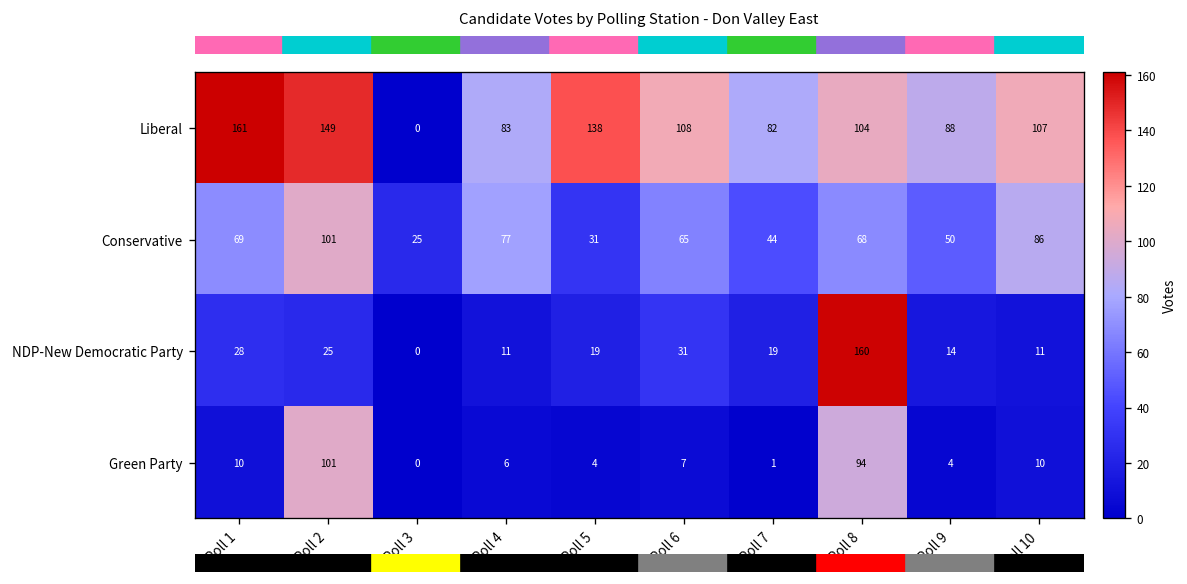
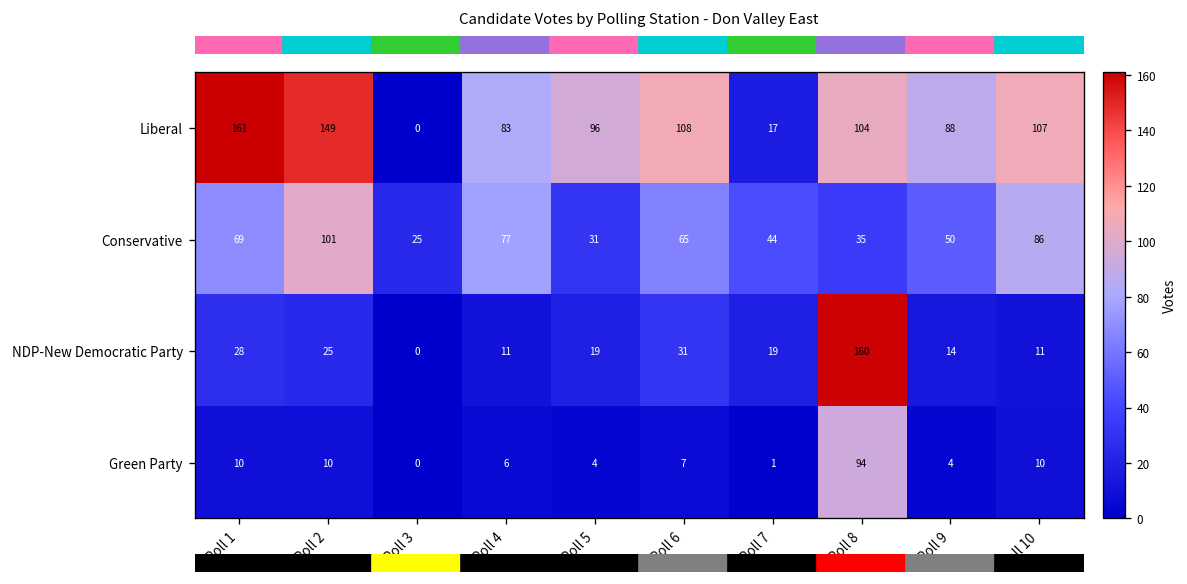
  {
    "Liberal": {
      "Poll 1": 161,
      "Poll 2": 149,
      "Poll 3": 0,
      "Poll 4": 83,
-     "Poll 5": 138,
+     "Poll 5": 96,
      "Poll 6": 108,
-     "Poll 7": 82,
+     "Poll 7": 17,
      "Poll 8": 104,
      "Poll 9": 88,
      "Poll 10": 107
    },
    "Conservative": {
      "Poll 1": 69,
      "Poll 2": 101,
      "Poll 3": 25,
      "Poll 4": 77,
      "Poll 5": 31,
      "Poll 6": 65,
      "Poll 7": 44,
-     "Poll 8": 68,
+     "Poll 8": 35,
      "Poll 9": 50,
      "Poll 10": 86
    },
    "NDP-New Democratic Party": {
      "Poll 1": 28,
      "Poll 2": 25,
      "Poll 3": 0,
      "Poll 4": 11,
      "Poll 5": 19,
      "Poll 6": 31,
      "Poll 7": 19,
      "Poll 8": 160,
      "Poll 9": 14,
      "Poll 10": 11
    },
    "Green Party": {
      "Poll 1": 10,
-     "Poll 2": 101,
+     "Poll 2": 10,
      "Poll 3": 0,
      "Poll 4": 6,
      "Poll 5": 4,
      "Poll 6": 7,
      "Poll 7": 1,
      "Poll 8": 94,
      "Poll 9": 4,
      "Poll 10": 10
    }
  }
